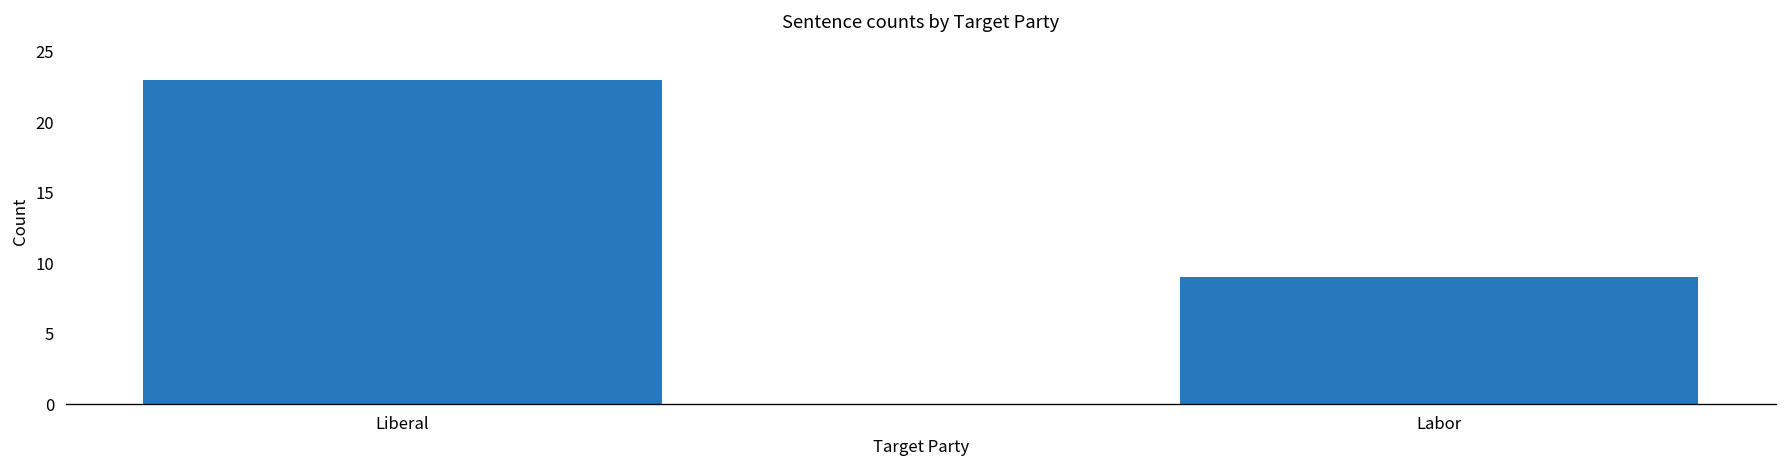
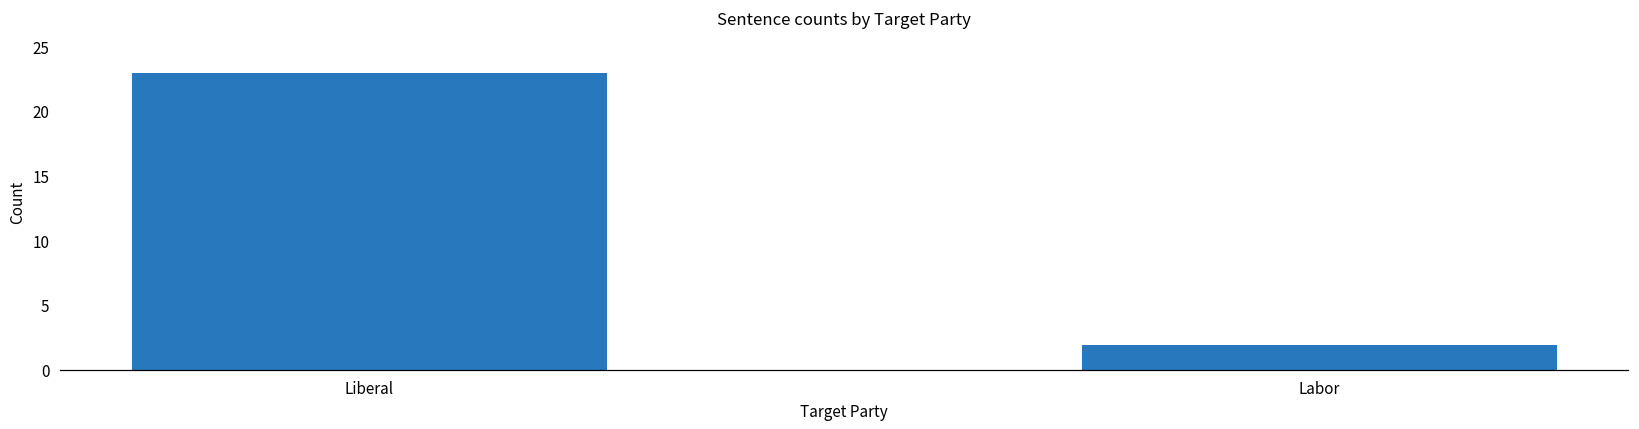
  {
    "Liberal": 23,
-   "Labor": 9
+   "Labor": 2
  }
